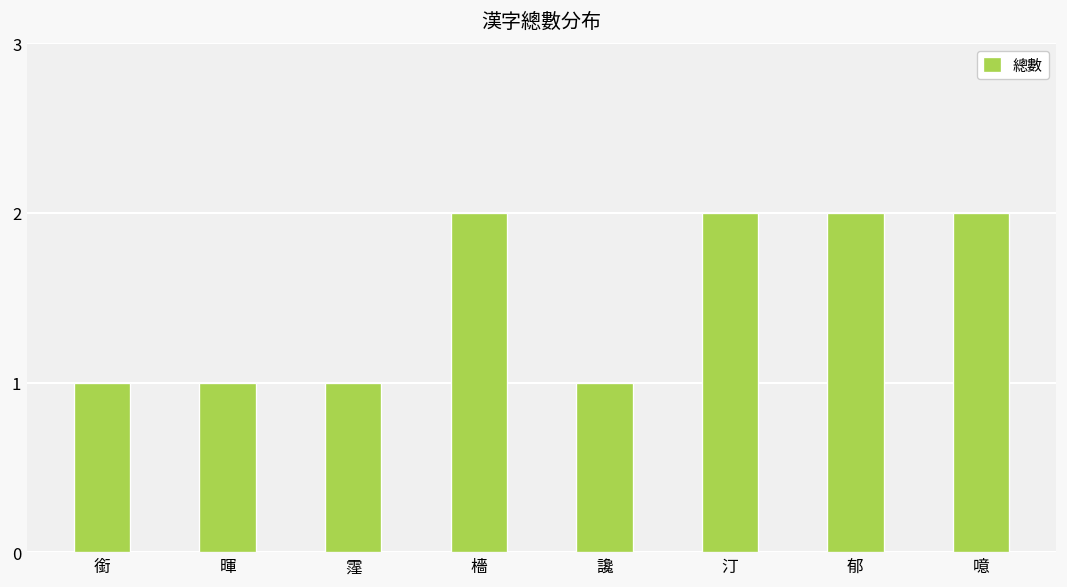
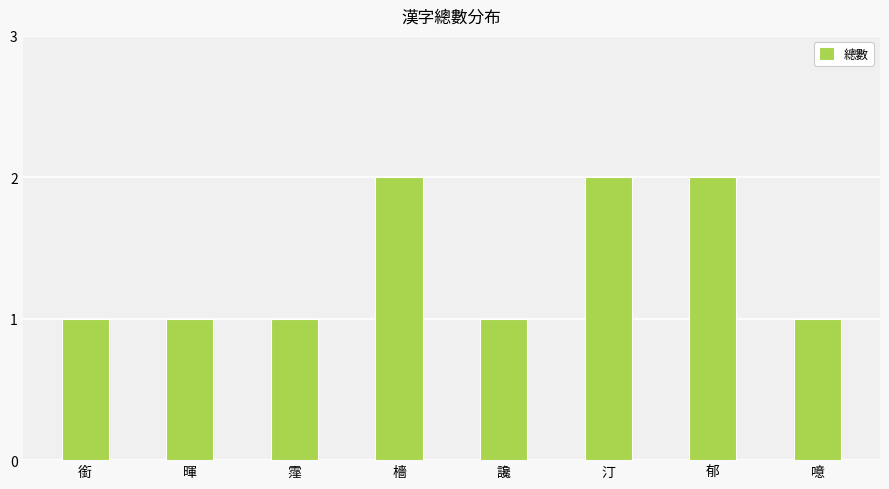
  {
    "銜": 1,
    "暉": 1,
    "霪": 1,
    "檣": 2,
    "讒": 1,
    "汀": 2,
    "郁": 2,
-   "噫": 2
+   "噫": 1
  }
